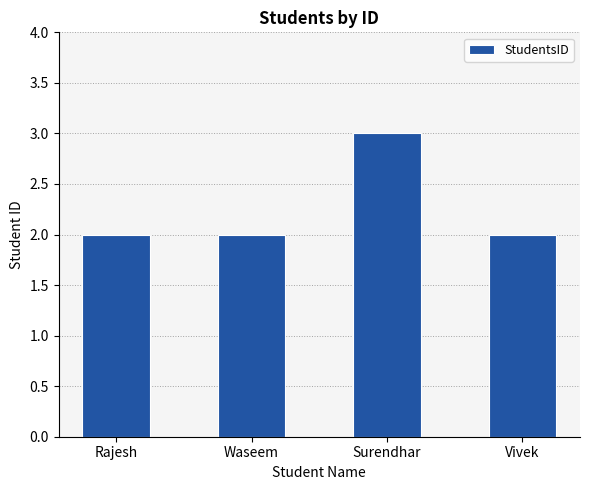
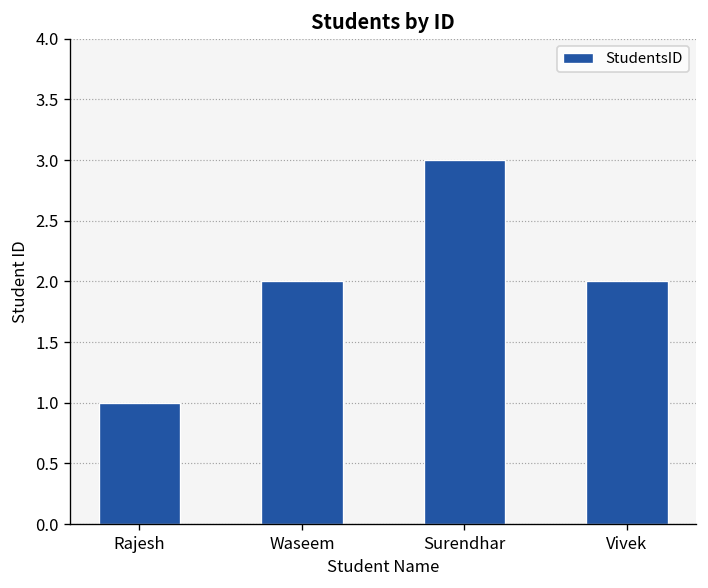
  {
-   "Rajesh": 2,
+   "Rajesh": 1,
    "Waseem": 2,
    "Surendhar": 3,
    "Vivek": 2
  }
